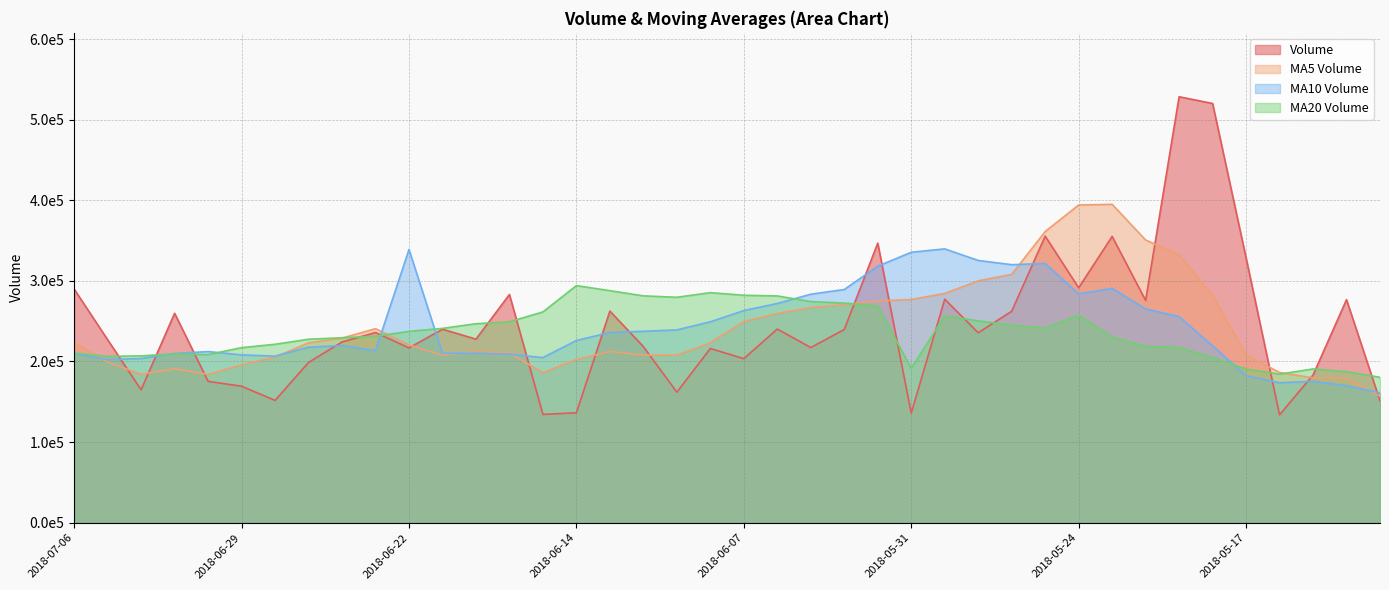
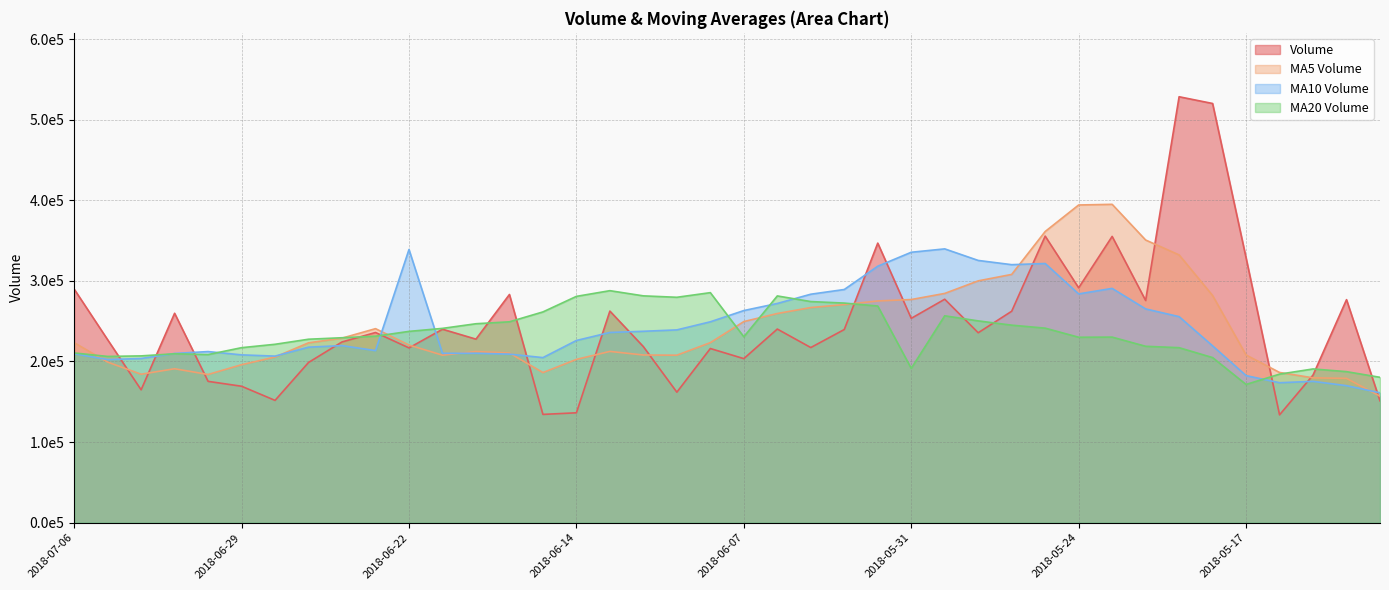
  {
    "Volume": {
      "2018-07-06": 290000,
      "2018-06-29": 170000,
      "2018-06-22": 220000,
      "2018-06-14": 140000,
      "2018-06-07": 200000,
-     "2018-05-31": 140000,
+     "2018-05-31": 250000,
      "2018-05-24": 290000,
      "2018-05-17": 330000
    },
    "MA5 Volume": {
      "2018-07-06": 220000,
      "2018-06-29": 200000,
      "2018-06-22": 220000,
      "2018-06-14": 200000,
      "2018-06-07": 250000,
      "2018-05-31": 280000,
      "2018-05-24": 390000,
      "2018-05-17": 210000
    },
    "MA10 Volume": {
      "2018-06-29": 210000,
      "2018-06-22": 340000,
      "2018-06-14": 230000,
      "2018-06-07": 260000,
      "2018-05-31": 340000,
      "2018-05-24": 280000,
      "2018-05-17": 180000
    },
    "MA20 Volume": {
      "2018-06-29": 220000,
      "2018-06-22": 240000,
-     "2018-06-14": 290000,
-     "2018-06-07": 280000,
+     "2018-06-14": 280000,
+     "2018-06-07": 230000,
      "2018-05-31": 190000,
-     "2018-05-24": 260000,
-     "2018-05-17": 190000
+     "2018-05-24": 230000,
+     "2018-05-17": 170000
    }
  }
